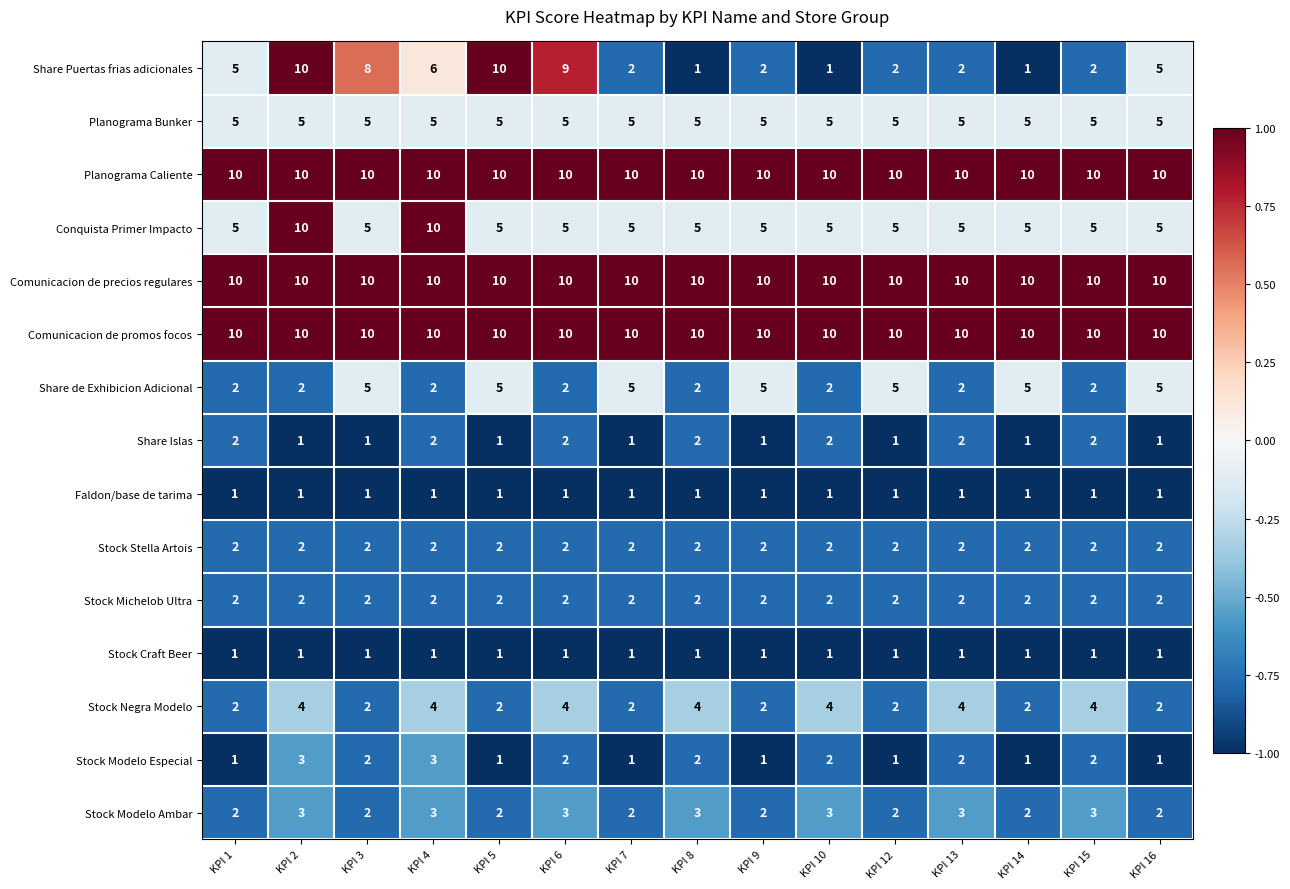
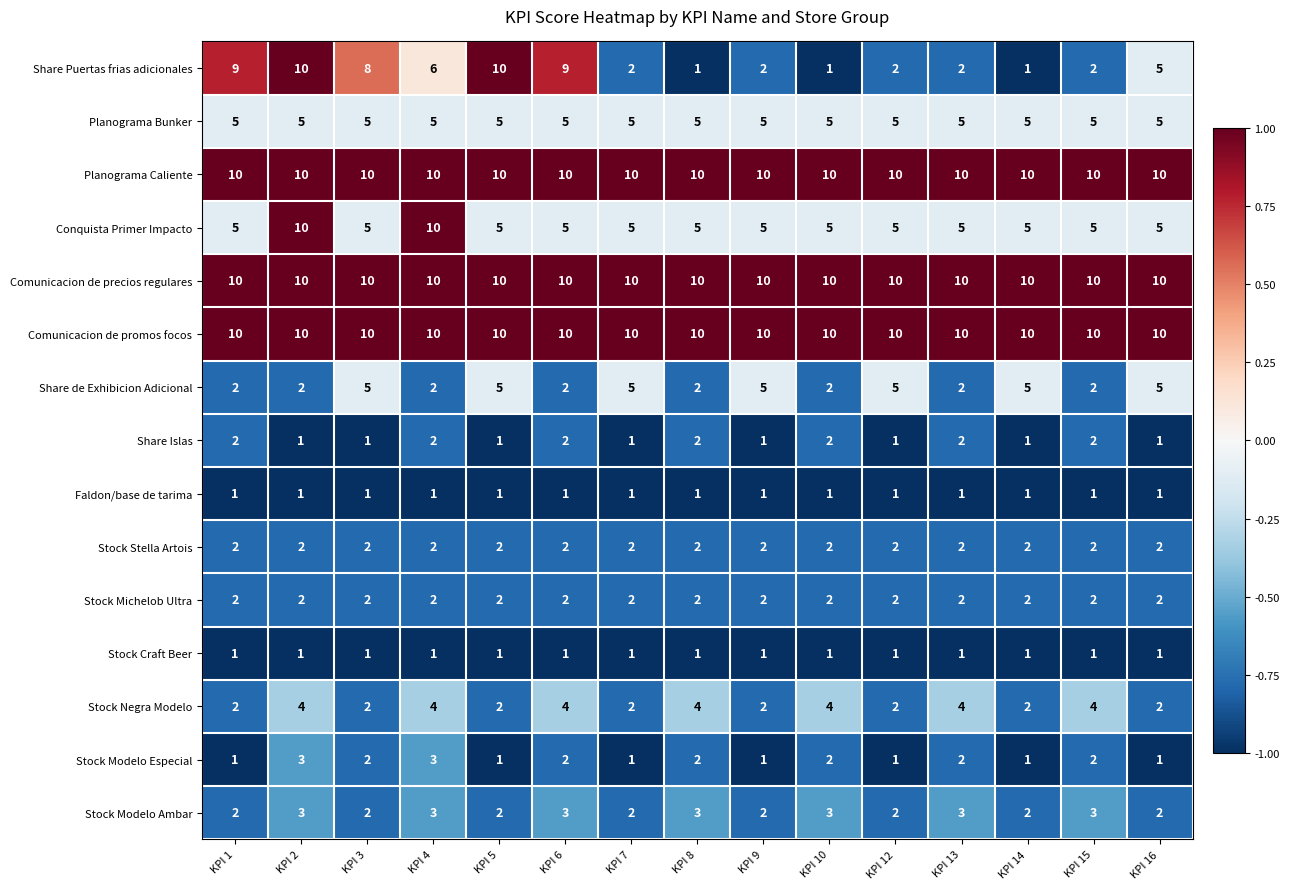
  {
    "Share Puertas frias adicionales": {
-     "KPI 1": 5,
+     "KPI 1": 9,
      "KPI 2": 10,
      "KPI 3": 8,
      "KPI 4": 6,
      "KPI 5": 10,
      "KPI 6": 9,
      "KPI 7": 2,
      "KPI 8": 1,
      "KPI 9": 2,
      "KPI 10": 1,
      "KPI 12": 2,
      "KPI 13": 2,
      "KPI 14": 1,
      "KPI 15": 2,
      "KPI 16": 5
    }
  }
